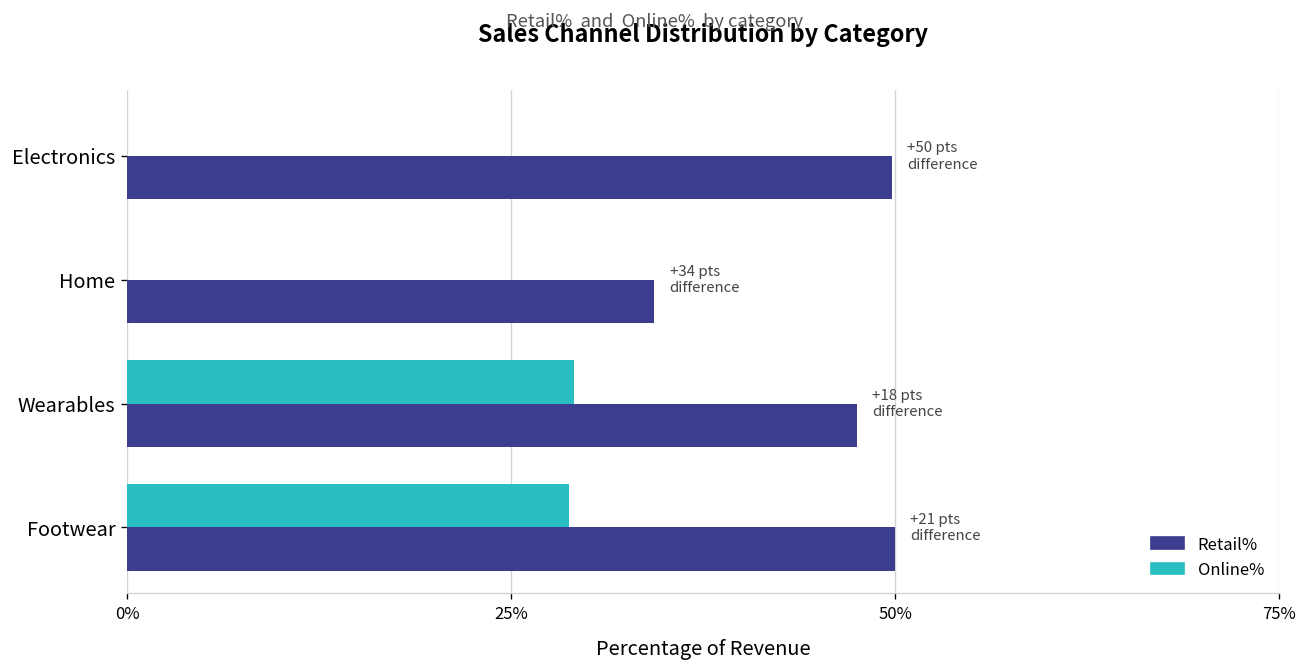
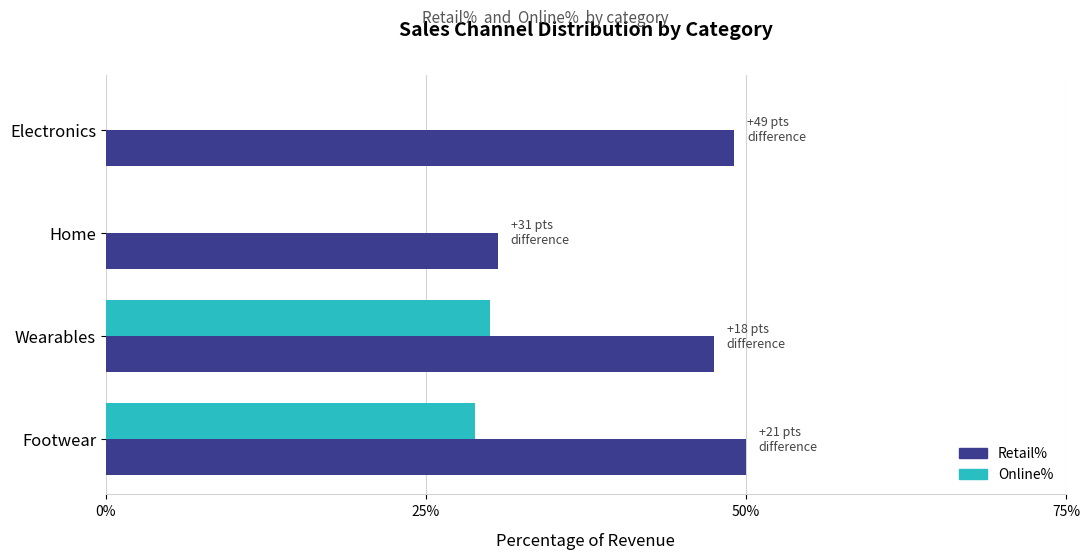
  {
    "Retail%": {
-     "Electronics": "+50",
-     "Home": "+34"
+     "Electronics": "+49",
+     "Home": "+31"
    },
    "Online%": {
      "Electronics": "0.0%",
      "Home": "0.0%",
-     "Wearables": "29.1%",
+     "Wearables": "30.0%",
      "Footwear": "28.8%"
    }
  }
